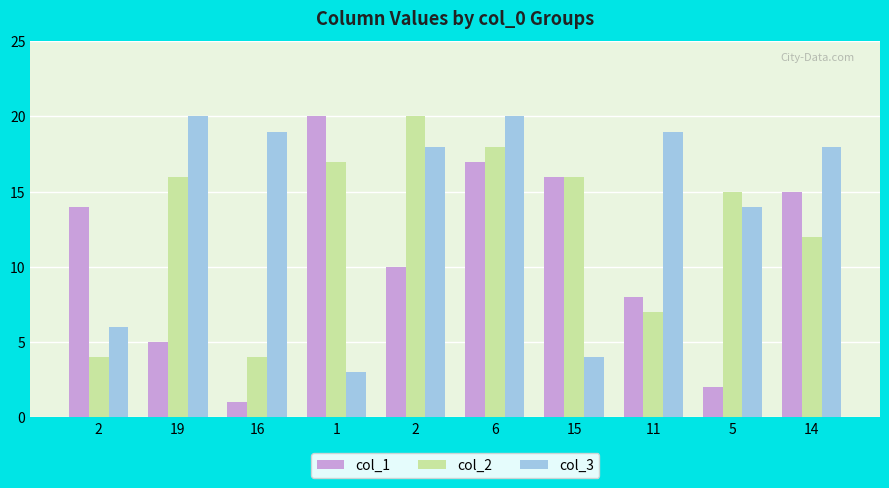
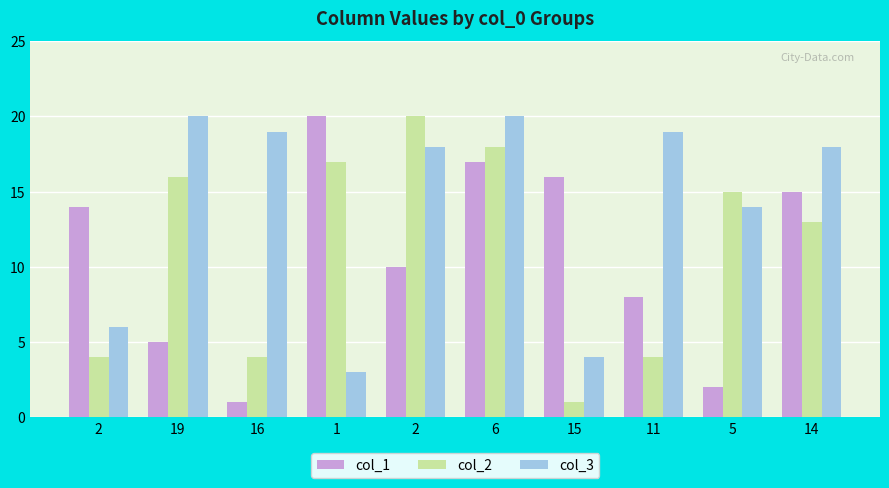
  {
    "col_2": {
      "19": 16,
      "16": 4,
      "1": 17,
      "6": 18,
-     "15": 16,
-     "11": 7,
+     "15": 1,
+     "11": 4,
      "5": 15,
-     "14": 12
+     "14": 13
    }
  }
